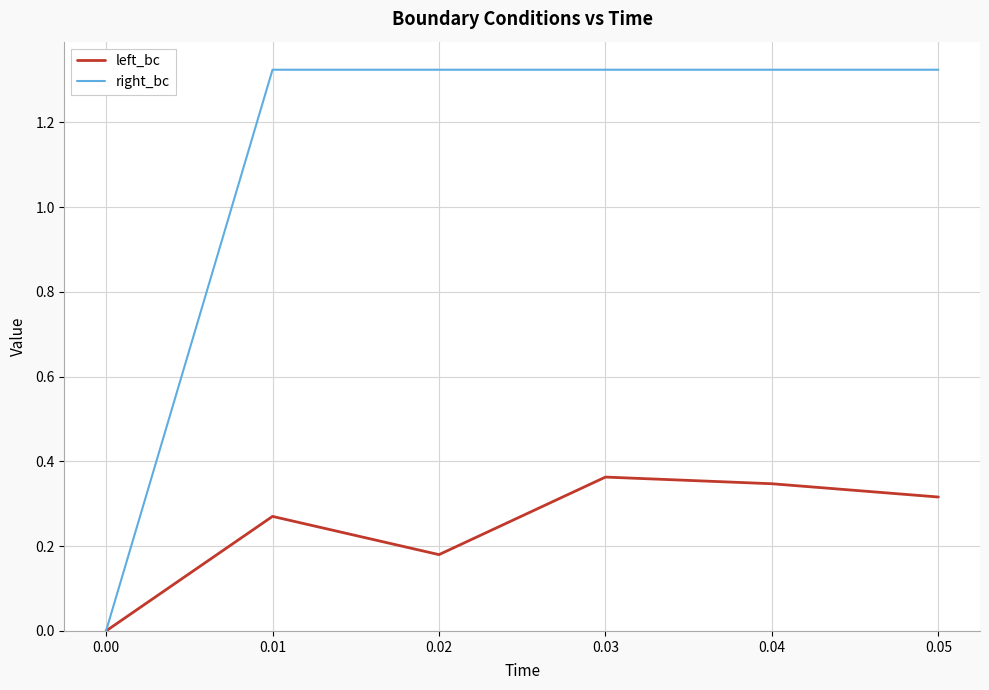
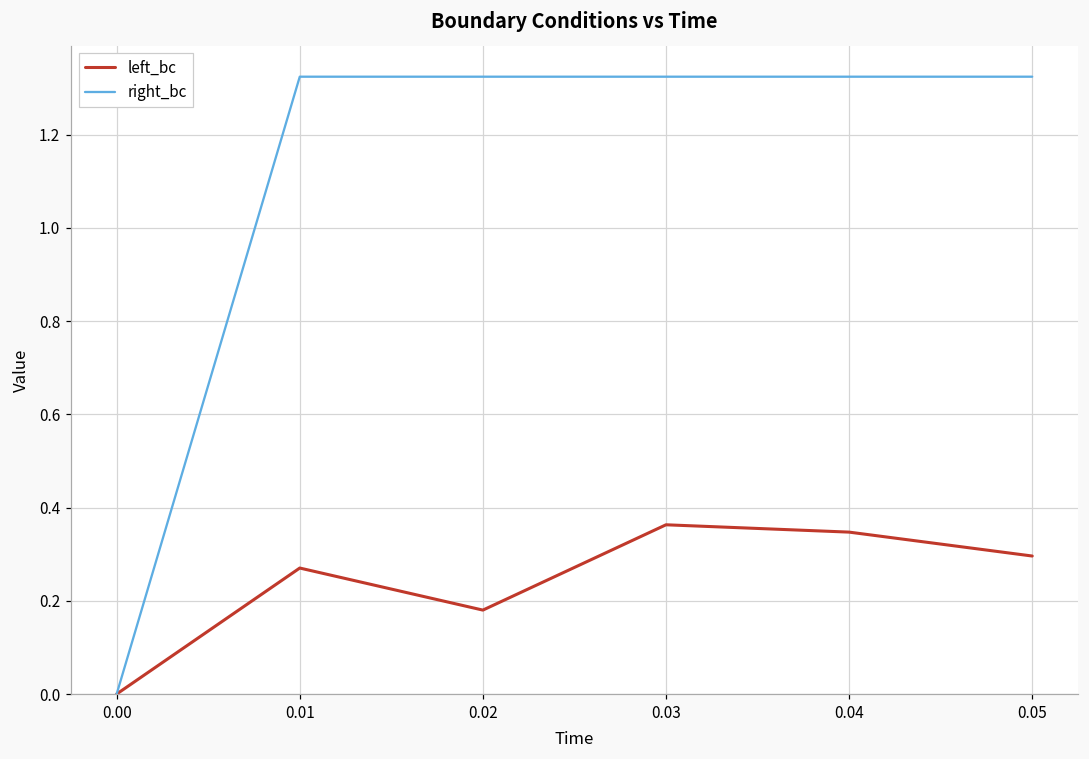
  {
    "left_bc": {
      "0.01": 0.27,
      "0.02": 0.18,
      "0.03": 0.36,
      "0.04": 0.35,
-     "0.05": 0.32
+     "0.05": 0.30
    },
    "right_bc": {
      "0.01": 1.32,
      "0.02": 1.32,
      "0.03": 1.32,
      "0.04": 1.32,
      "0.05": 1.32
    }
  }
